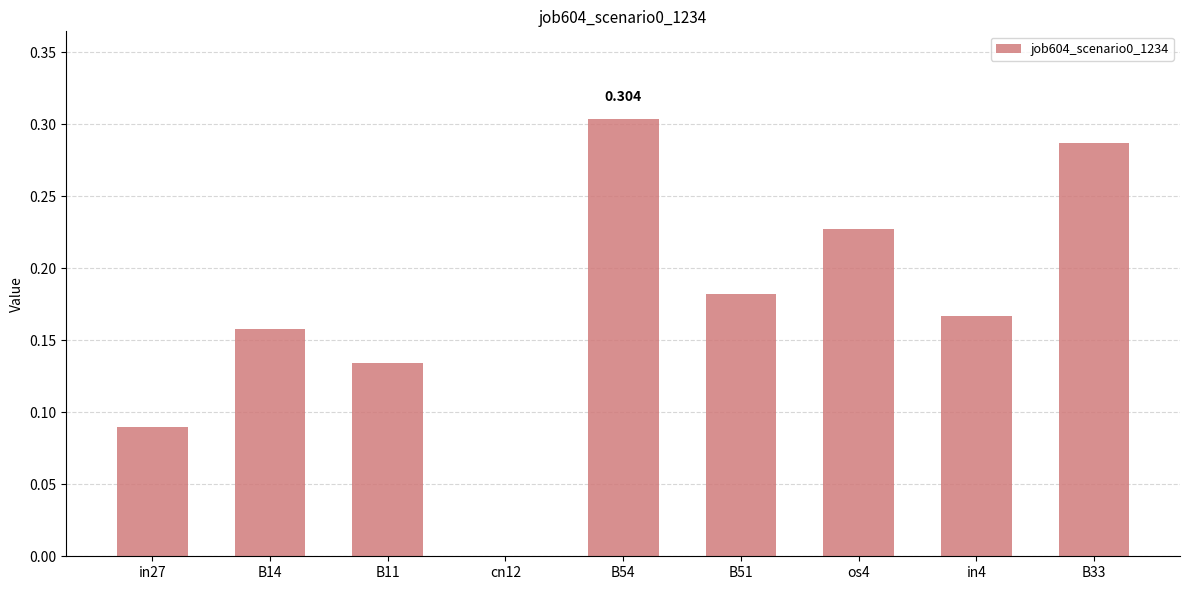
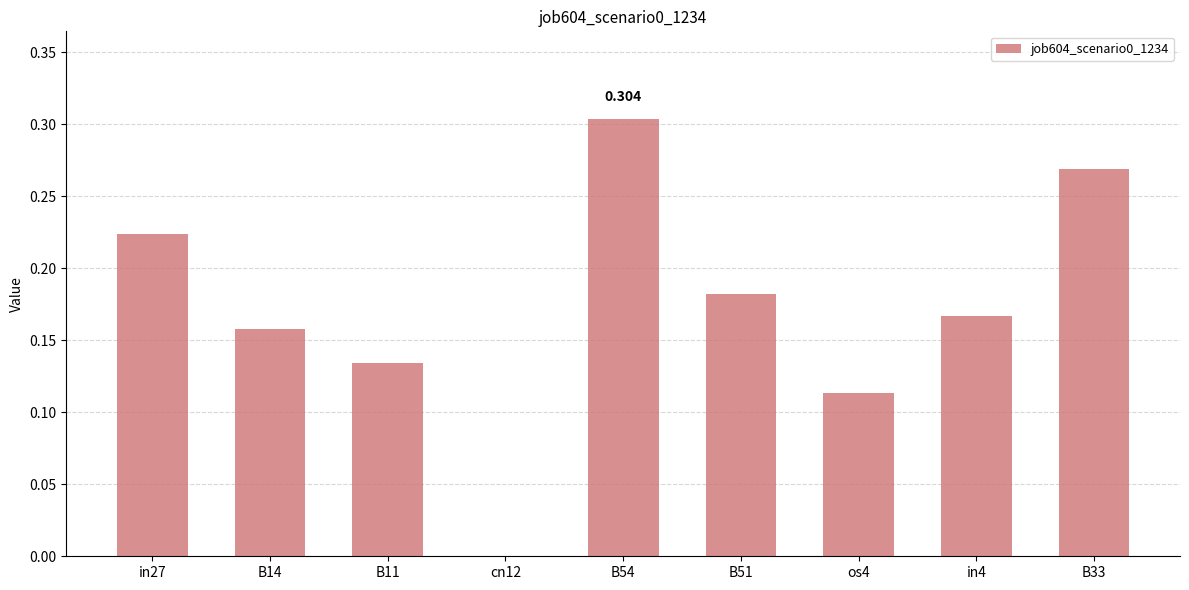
  {
-   "in27": 0.090,
+   "in27": 0.224,
    "B14": 0.158,
    "B11": 0.134,
    "cn12": 0.000,
    "B51": 0.182,
-   "os4": 0.227,
+   "os4": 0.113,
    "in4": 0.167,
-   "B33": 0.287
+   "B33": 0.269
  }
